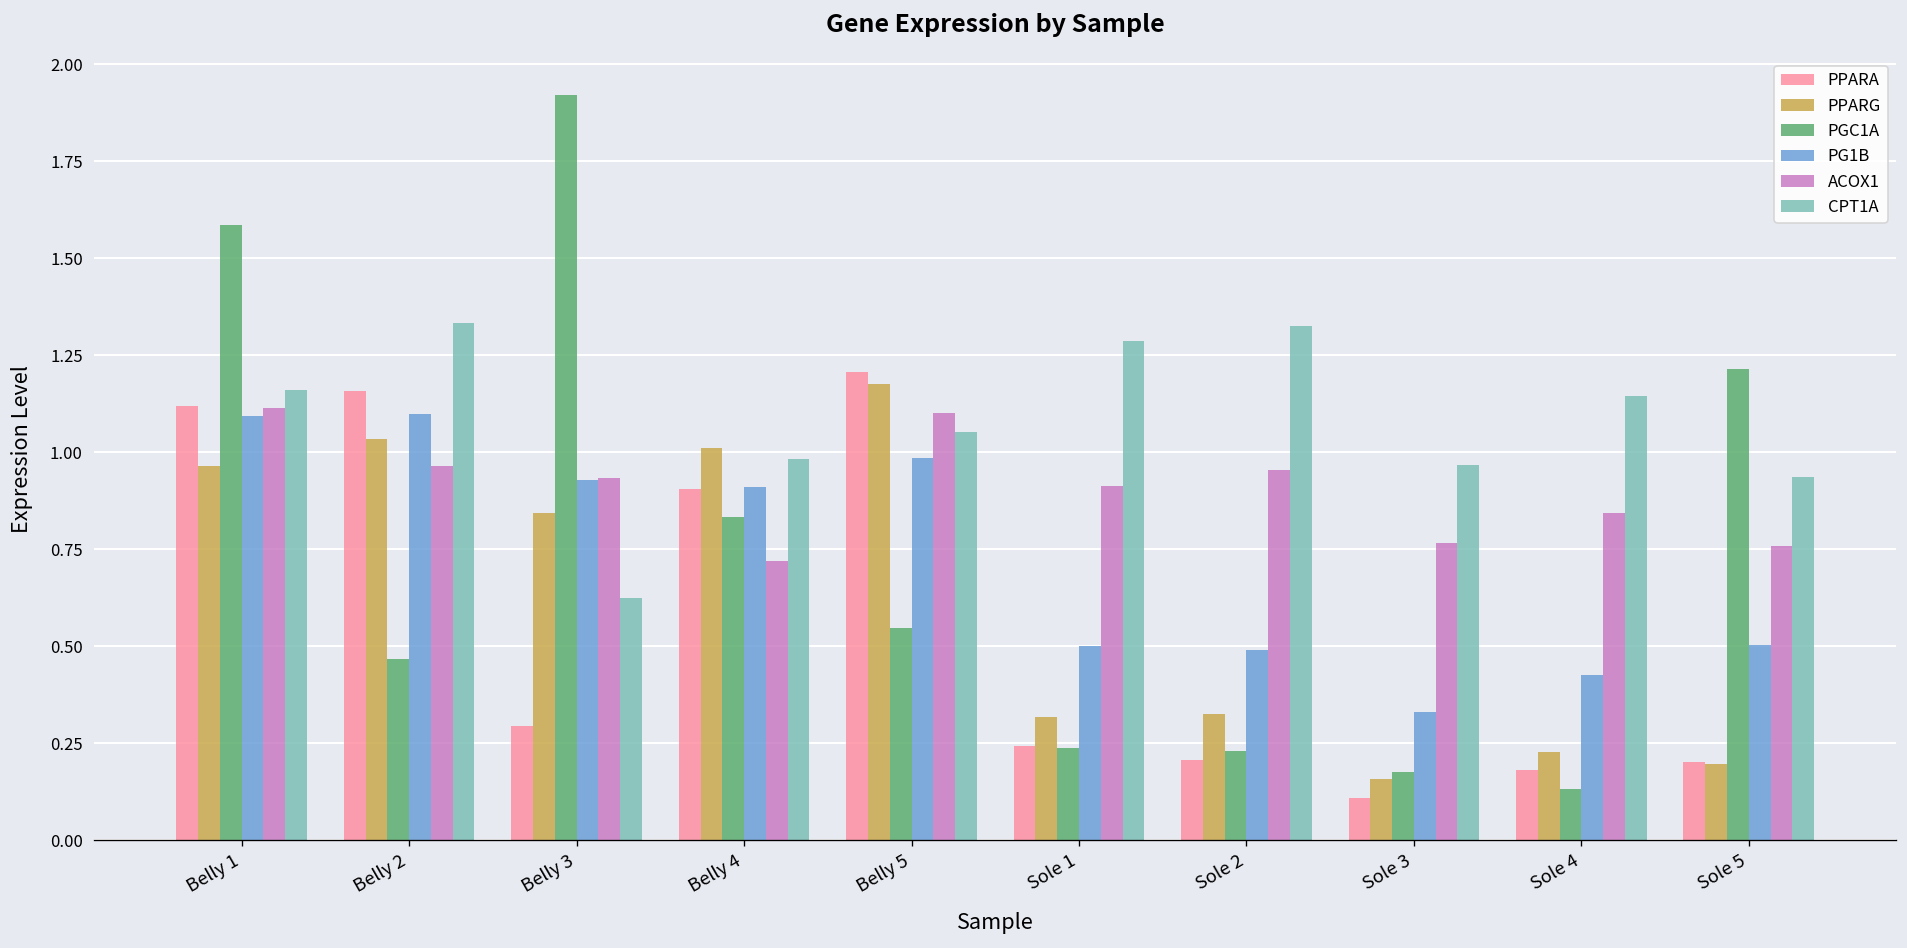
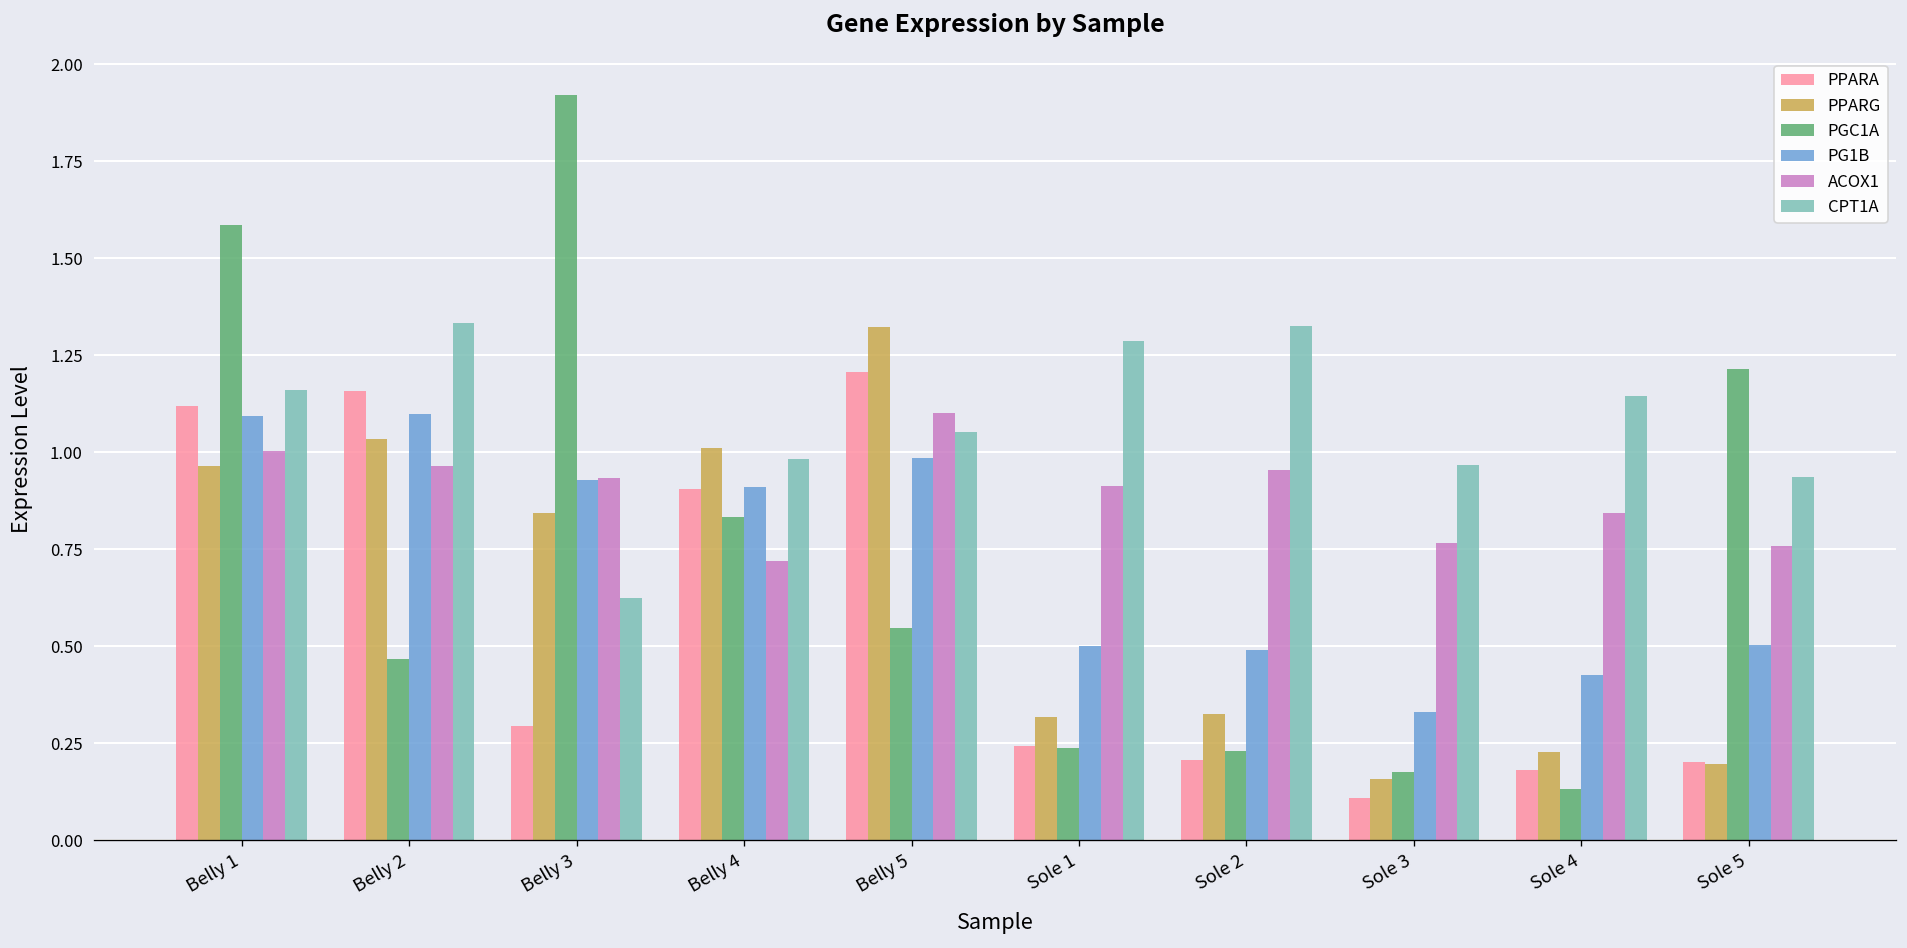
  {
    "PPARA": {
      "Belly 1": 1.12,
      "Belly 2": 1.16,
      "Belly 3": 0.29,
      "Belly 4": 0.90,
      "Belly 5": 1.21,
      "Sole 1": 0.24,
      "Sole 2": 0.21,
      "Sole 3": 0.11,
      "Sole 4": 0.18,
      "Sole 5": 0.20
    },
    "PPARG": {
      "Belly 1": 0.97,
      "Belly 2": 1.03,
      "Belly 3": 0.84,
      "Belly 4": 1.01,
-     "Belly 5": 1.17,
+     "Belly 5": 1.32,
      "Sole 1": 0.32,
      "Sole 2": 0.32,
      "Sole 3": 0.16,
      "Sole 4": 0.23,
      "Sole 5": 0.20
    },
    "PGC1A": {
      "Belly 1": 1.58,
      "Belly 2": 0.47,
      "Belly 3": 1.92,
      "Belly 4": 0.83,
      "Belly 5": 0.55,
      "Sole 1": 0.24,
      "Sole 2": 0.23,
      "Sole 3": 0.17,
      "Sole 4": 0.13,
      "Sole 5": 1.21
    },
    "ACOX1": {
-     "Belly 1": 1.11,
+     "Belly 1": 1.00,
      "Belly 2": 0.97,
      "Belly 3": 0.93,
      "Belly 4": 0.72,
      "Belly 5": 1.10,
      "Sole 1": 0.91,
      "Sole 2": 0.95,
      "Sole 3": 0.77,
      "Sole 4": 0.84,
      "Sole 5": 0.76
    }
  }
